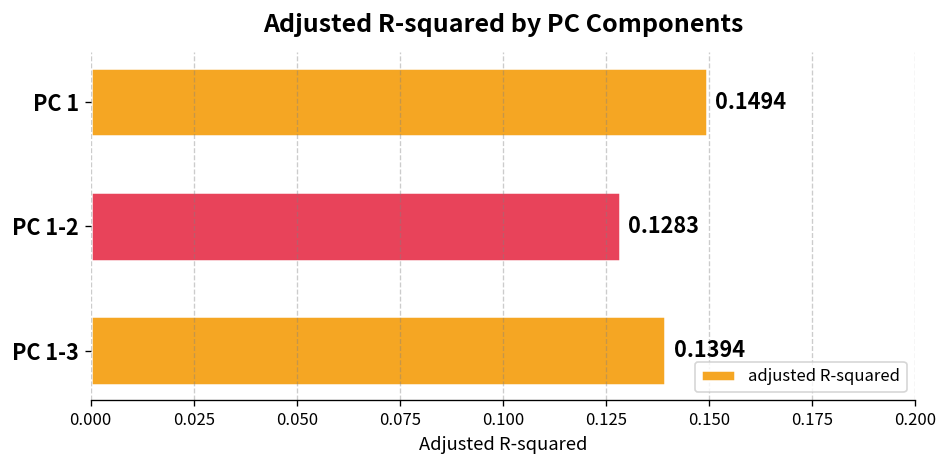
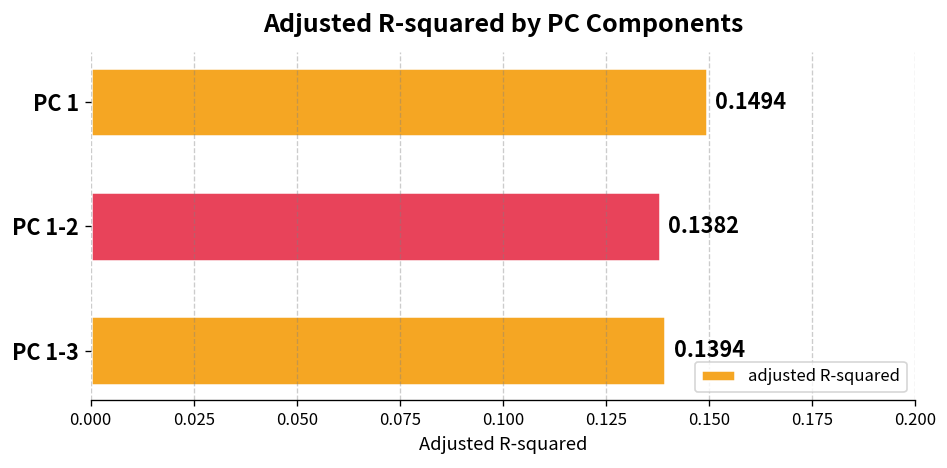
  {
    "PC 1": 0.1494,
-   "PC 1-2": 0.1283,
+   "PC 1-2": 0.1382,
    "PC 1-3": 0.1394
  }
